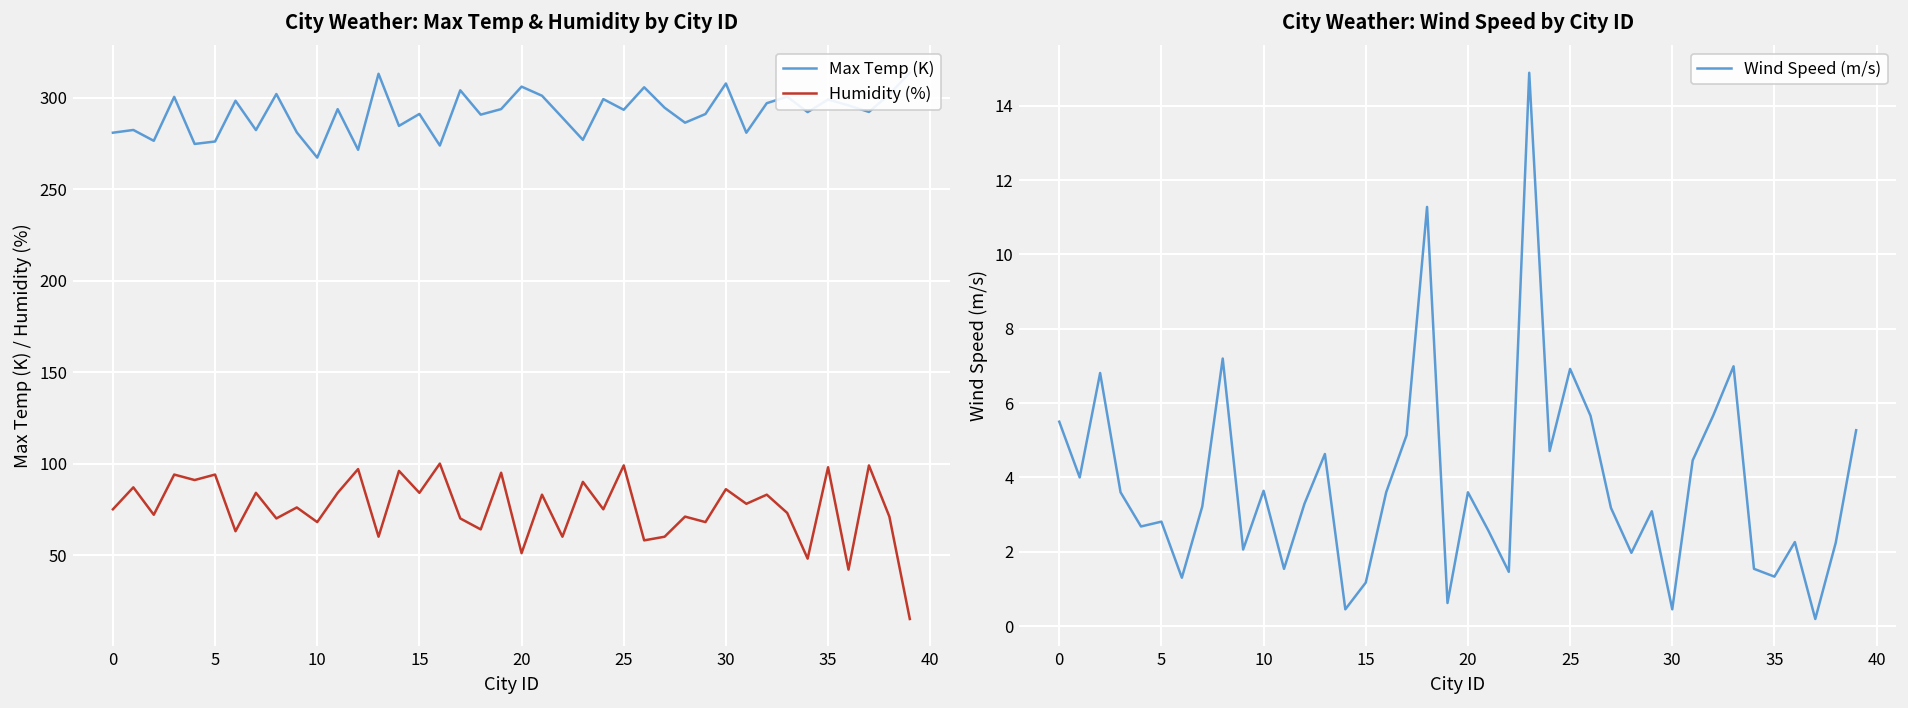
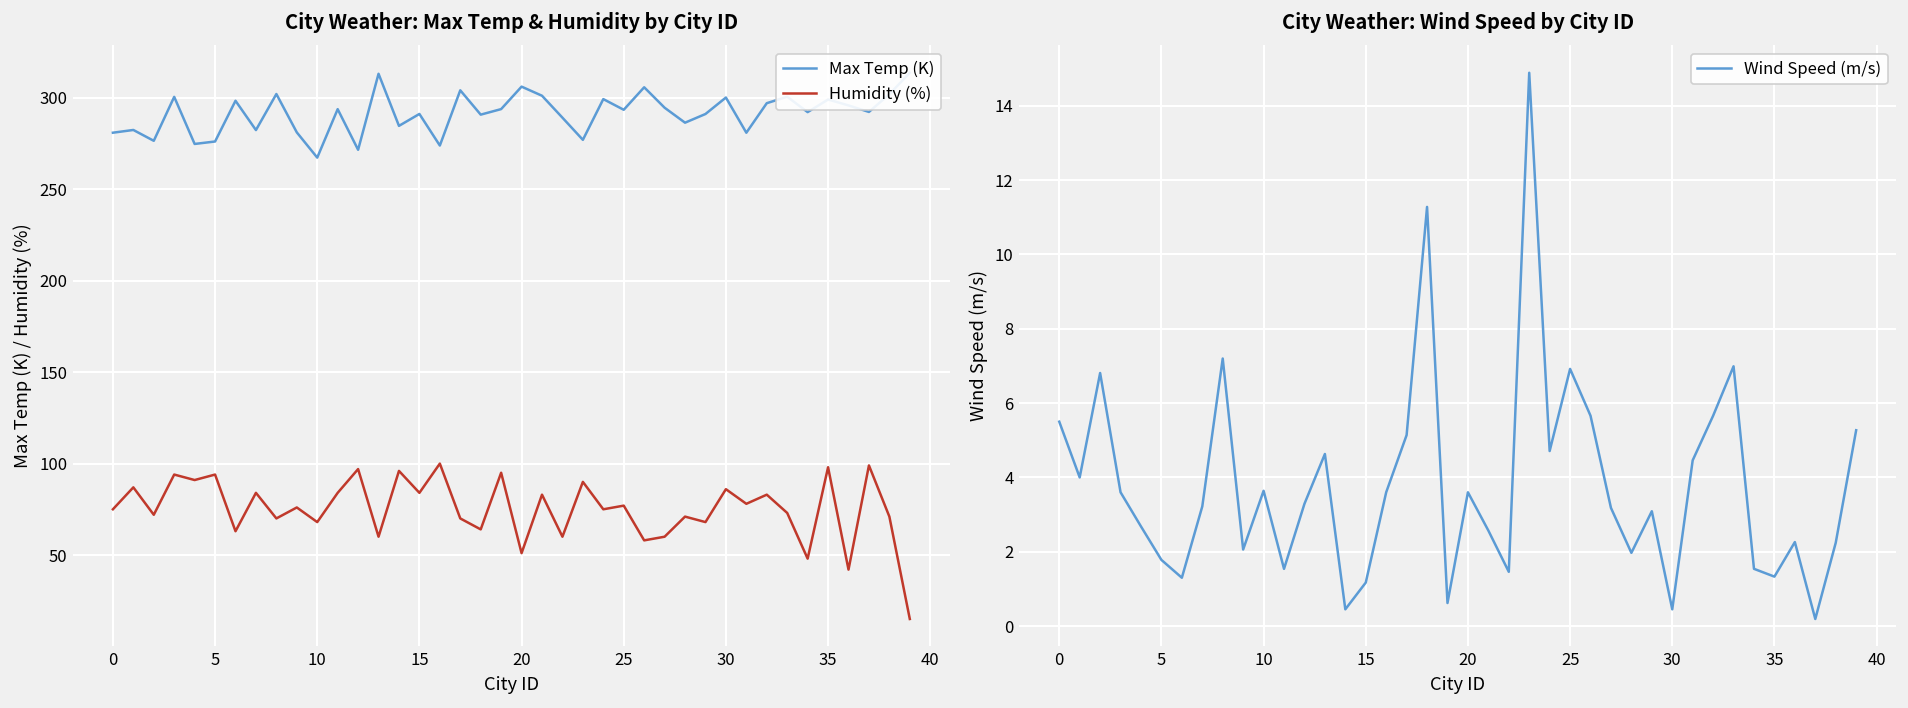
  {
    "City Weather: Max Temp & Humidity by City ID": {
      "Max Temp (K)": {
        "0": 281,
        "5": 276,
        "10": 267,
        "15": 291,
        "20": 306,
        "25": 294,
-       "30": 308
+       "30": 300
      },
      "Humidity (%)": {
        "0": 75,
        "5": 94,
        "10": 68,
        "15": 84,
        "20": 51,
-       "25": 99,
+       "25": 77,
        "30": 86,
        "35": 98
      }
    },
    "City Weather: Wind Speed by City ID": {
      "0": 5.5,
-     "5": 2.8,
+     "5": 1.8,
      "10": 3.6,
      "15": 1.2,
      "20": 3.6,
      "25": 6.9,
      "30": 0.5,
      "35": 1.3
    }
  }
